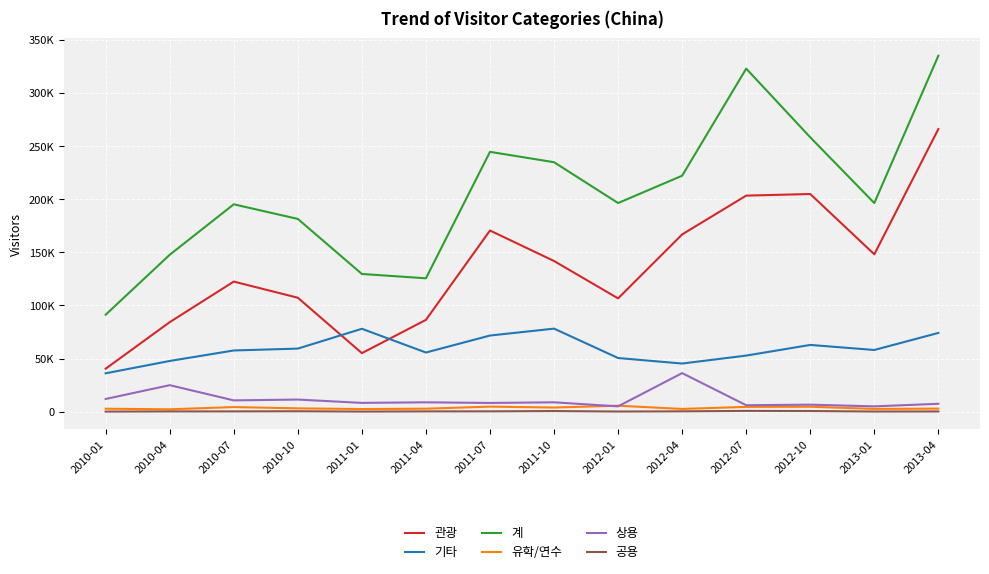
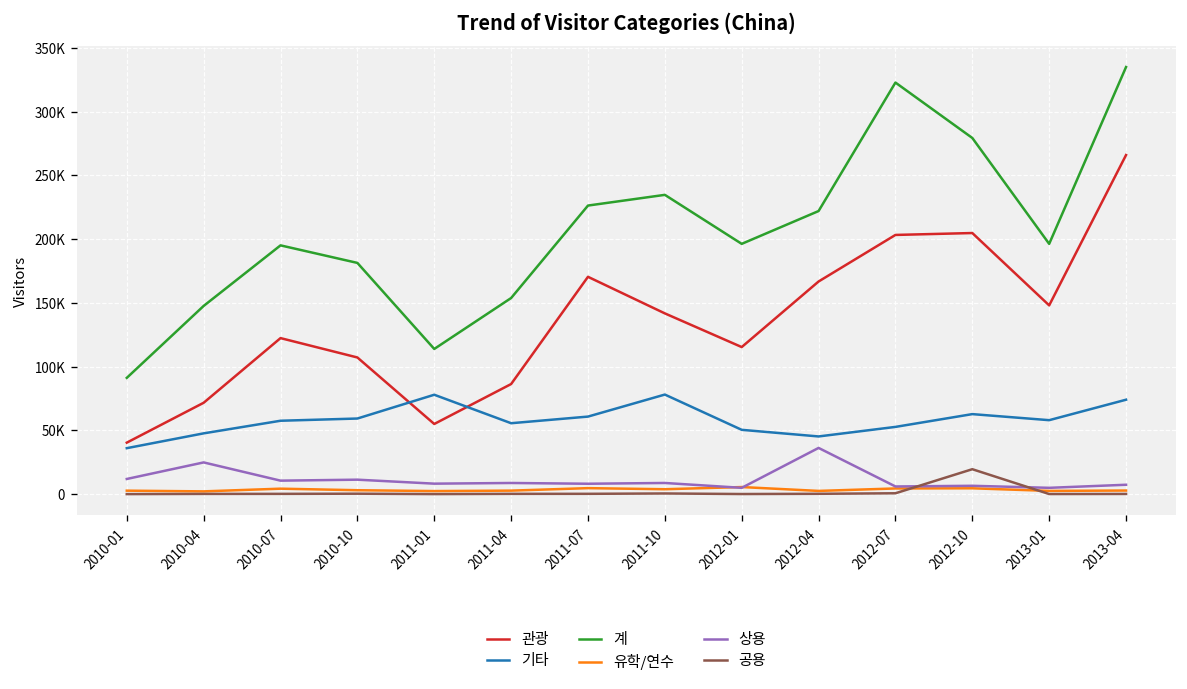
  {
    "관광": {
      "2010-01": 40000,
-     "2010-04": 84000,
+     "2010-04": 72000,
      "2010-07": 122000,
      "2010-10": 107000,
      "2011-01": 55000,
      "2011-04": 86000,
      "2011-07": 171000,
      "2011-10": 142000,
-     "2012-01": 107000,
+     "2012-01": 115000,
      "2012-04": 167000,
      "2012-07": 203000,
      "2012-10": 205000,
      "2013-01": 148000,
      "2013-04": 266000
    },
    "기타": {
      "2010-01": 36000,
      "2010-04": 48000,
      "2010-07": 58000,
      "2010-10": 59000,
      "2011-01": 78000,
      "2011-04": 56000,
-     "2011-07": 72000,
+     "2011-07": 61000,
      "2011-10": 78000,
      "2012-01": 50000,
      "2012-04": 45000,
      "2012-07": 53000,
      "2012-10": 63000,
      "2013-01": 58000,
      "2013-04": 74000
    },
    "계": {
      "2010-01": 91000,
      "2010-04": 148000,
      "2010-07": 195000,
      "2010-10": 181000,
-     "2011-01": 130000,
-     "2011-04": 126000,
-     "2011-07": 245000,
+     "2011-01": 114000,
+     "2011-04": 154000,
+     "2011-07": 226000,
      "2011-10": 235000,
      "2012-01": 196000,
      "2012-04": 222000,
      "2012-07": 323000,
-     "2012-10": 258000,
+     "2012-10": 279000,
      "2013-01": 196000,
      "2013-04": 335000
    },
    "유학/연수": {
      "2010-01": 3000,
      "2010-07": 4000,
      "2010-10": 3000,
      "2011-01": 2000,
      "2011-04": 3000,
      "2011-07": 5000,
      "2011-10": 4000,
      "2013-01": 3000,
      "2013-04": 3000
    },
    "상용": {
      "2010-01": 12000,
      "2010-04": 25000,
      "2010-07": 11000,
      "2010-10": 11000,
      "2011-01": 8000,
      "2011-04": 9000,
      "2011-07": 8000,
      "2011-10": 9000,
      "2012-04": 36000,
      "2013-01": 5000,
      "2013-04": 7000
    },
    "공용": {
      "2010-01": 0,
      "2010-07": 0,
      "2010-10": 0,
      "2011-01": 0,
      "2011-04": 0,
      "2011-07": 0,
      "2011-10": 1000,
      "2012-01": 0,
      "2012-07": 1000,
-     "2012-10": 1000,
+     "2012-10": 20000,
      "2013-01": 0,
      "2013-04": 0
    }
  }
